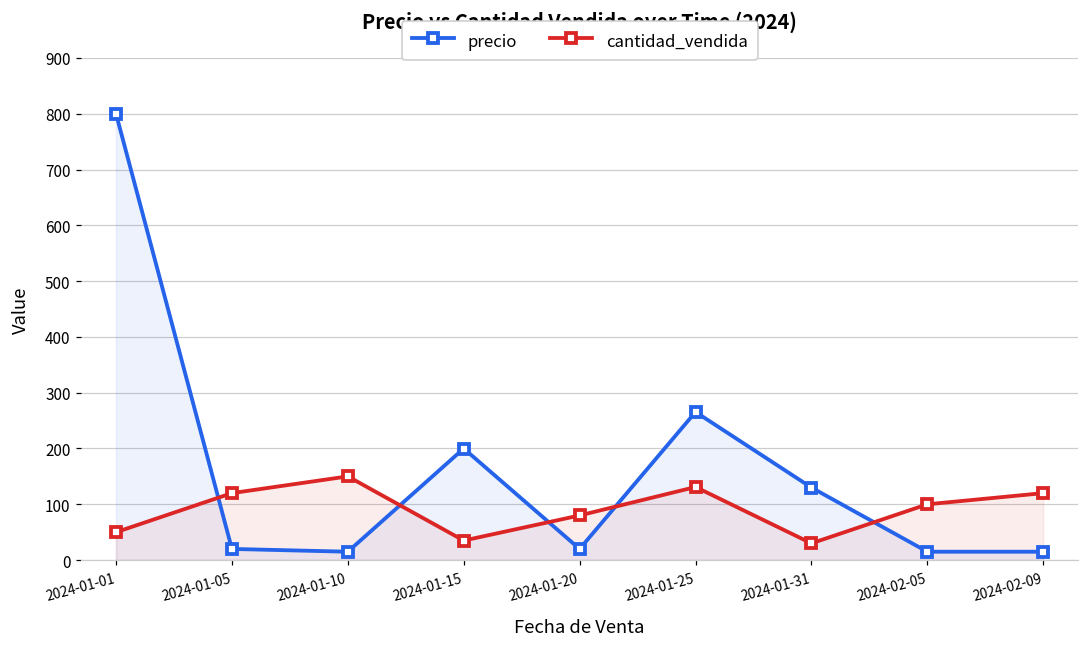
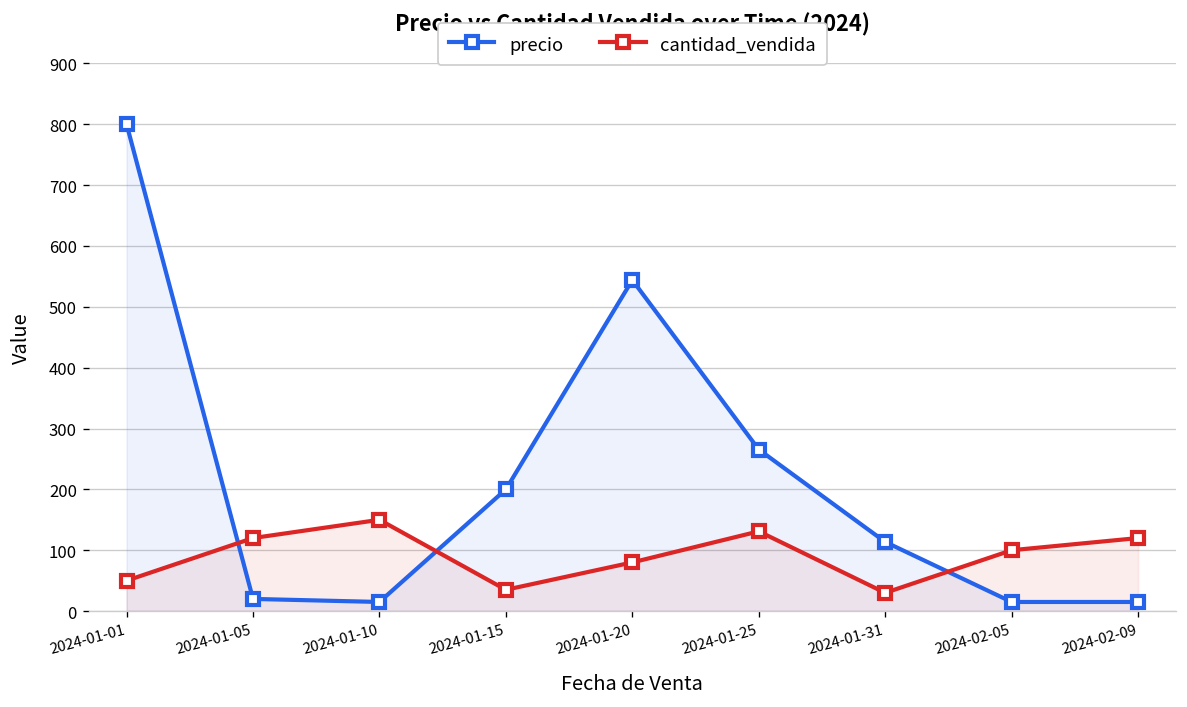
  {
    "precio": {
      "2024-01-01": 800,
      "2024-01-05": 20,
      "2024-01-10": 10,
      "2024-01-15": 200,
-     "2024-01-20": 20,
+     "2024-01-20": 540,
      "2024-01-25": 270,
-     "2024-01-31": 130,
+     "2024-01-31": 110,
      "2024-02-05": 10,
      "2024-02-09": 10
    },
    "cantidad_vendida": {
      "2024-01-01": 50,
      "2024-01-05": 120,
      "2024-01-10": 150,
      "2024-01-15": 40,
      "2024-01-20": 80,
      "2024-01-25": 130,
      "2024-01-31": 30,
      "2024-02-05": 100,
      "2024-02-09": 120
    }
  }
